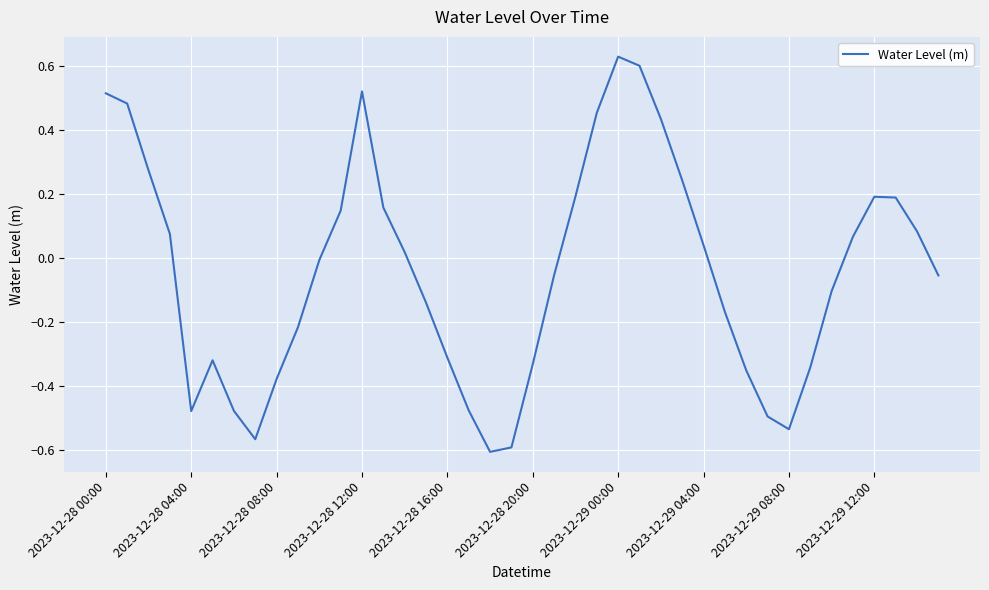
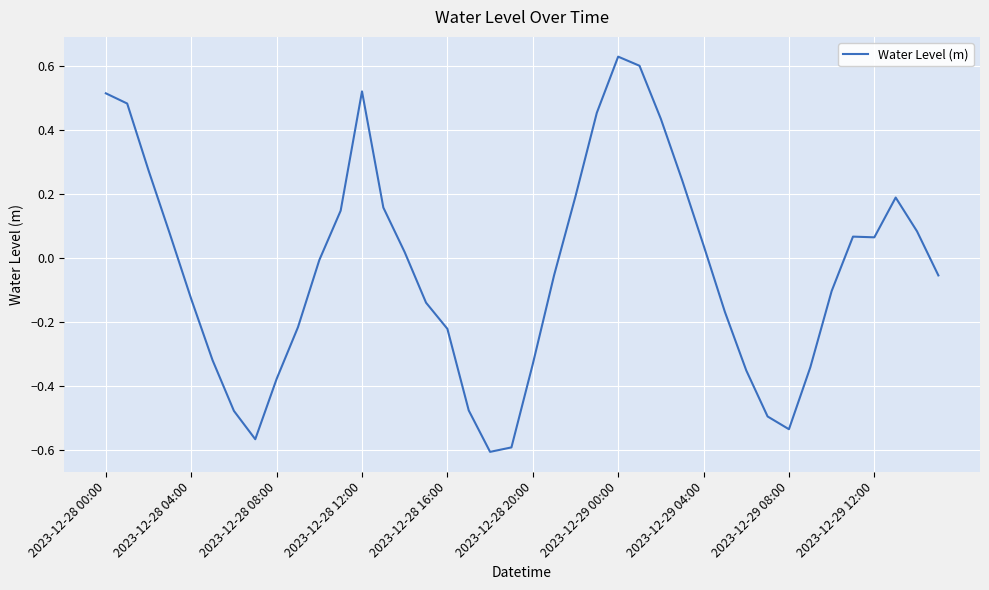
  {
    "2023-12-28 00:00": 0.51,
-   "2023-12-28 04:00": -0.48,
+   "2023-12-28 04:00": -0.13,
    "2023-12-28 08:00": -0.38,
    "2023-12-28 12:00": 0.52,
-   "2023-12-28 16:00": -0.31,
+   "2023-12-28 16:00": -0.22,
    "2023-12-28 20:00": -0.33,
    "2023-12-29 00:00": 0.63,
    "2023-12-29 04:00": 0.04,
    "2023-12-29 08:00": -0.54,
-   "2023-12-29 12:00": 0.19
+   "2023-12-29 12:00": 0.06
  }
